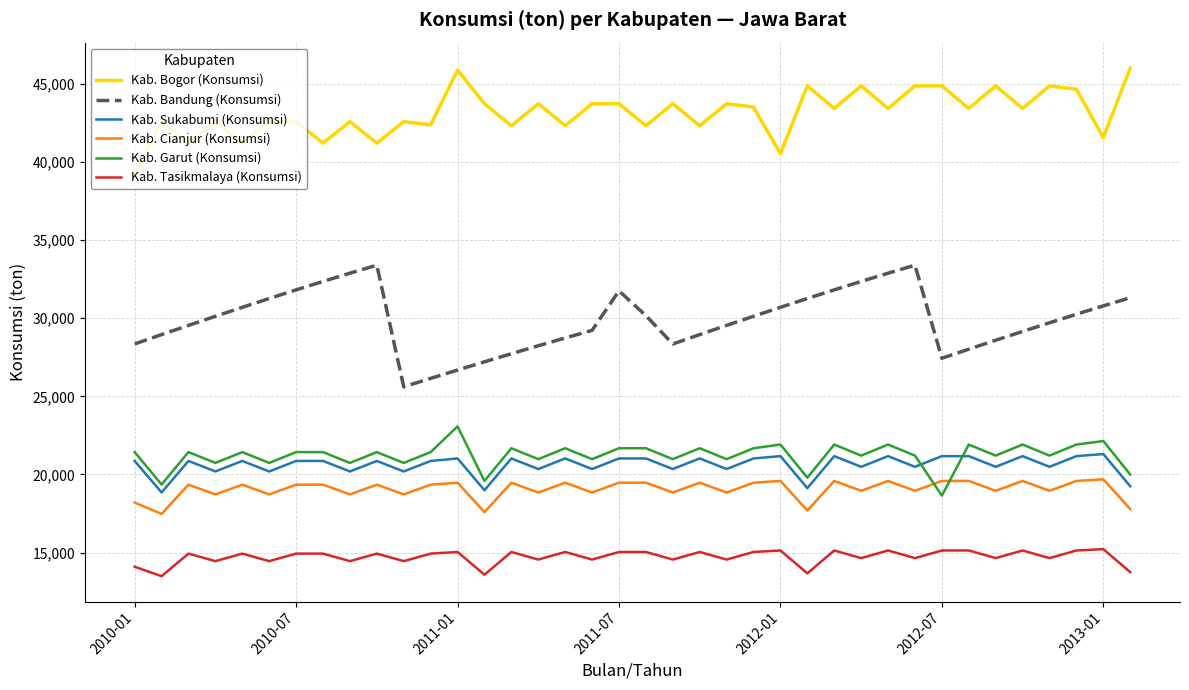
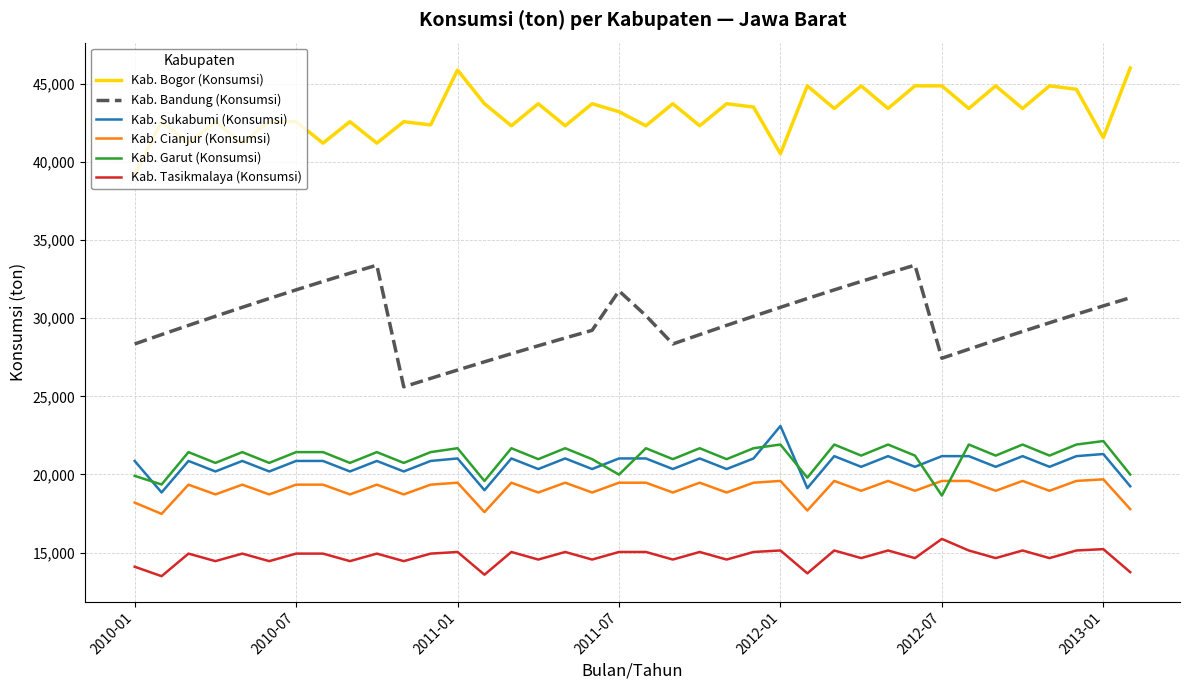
  {
    "Kab. Bogor (Konsumsi)": {
      "2011-01": "45,900",
-     "2011-07": "43,700",
+     "2011-07": "43,200",
      "2012-01": "40,500",
      "2012-07": "44,900",
      "2013-01": "41,600"
    },
    "Kab. Bandung (Konsumsi)": {
      "2010-01": "28,400",
      "2010-07": "31,800",
      "2011-01": "26,700",
      "2011-07": "31,800",
      "2012-01": "30,700",
      "2012-07": "27,400",
      "2013-01": "30,800"
    },
    "Kab. Sukabumi (Konsumsi)": {
      "2010-01": "20,900",
      "2010-07": "20,900",
      "2011-01": "21,000",
      "2011-07": "21,000",
-     "2012-01": "21,200",
+     "2012-01": "23,100",
      "2012-07": "21,200",
      "2013-01": "21,300"
    },
    "Kab. Cianjur (Konsumsi)": {
      "2010-01": "18,200",
      "2010-07": "19,300",
      "2011-01": "19,500",
      "2011-07": "19,500",
      "2012-01": "19,600",
      "2012-07": "19,600",
      "2013-01": "19,700"
    },
    "Kab. Garut (Konsumsi)": {
-     "2010-01": "21,400",
+     "2010-01": "19,900",
      "2010-07": "21,400",
-     "2011-01": "23,100",
-     "2011-07": "21,700",
+     "2011-01": "21,700",
+     "2011-07": "20,000",
      "2012-01": "21,900",
      "2012-07": "18,600",
      "2013-01": "22,100"
    },
    "Kab. Tasikmalaya (Konsumsi)": {
      "2010-01": "14,100",
      "2010-07": "14,900",
      "2011-01": "15,000",
      "2011-07": "15,000",
      "2012-01": "15,100",
-     "2012-07": "15,100",
+     "2012-07": "15,900",
      "2013-01": "15,200"
    }
  }
